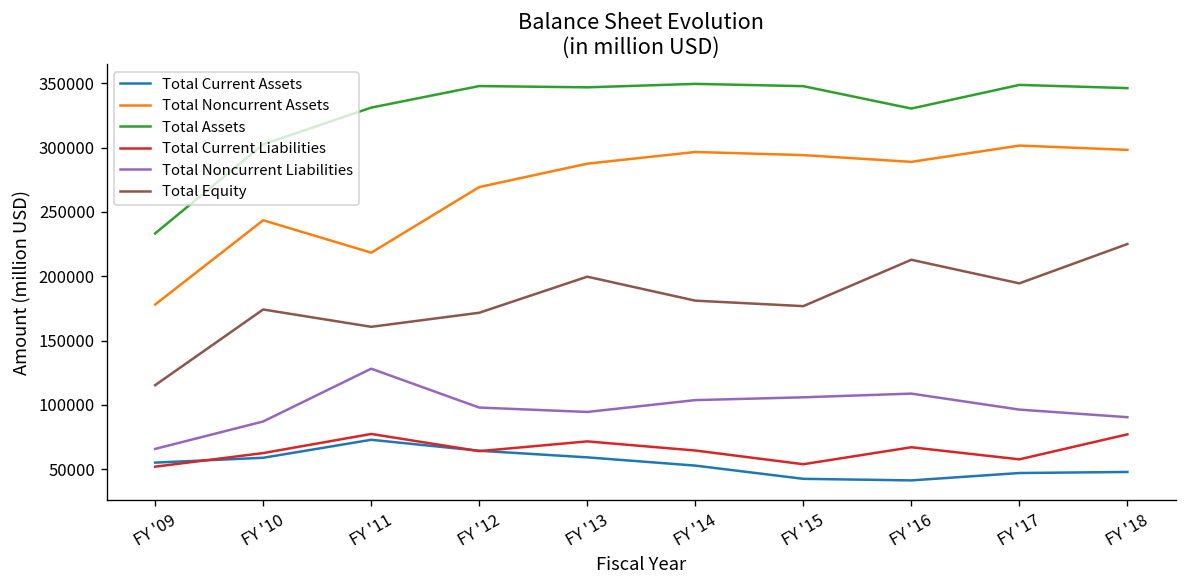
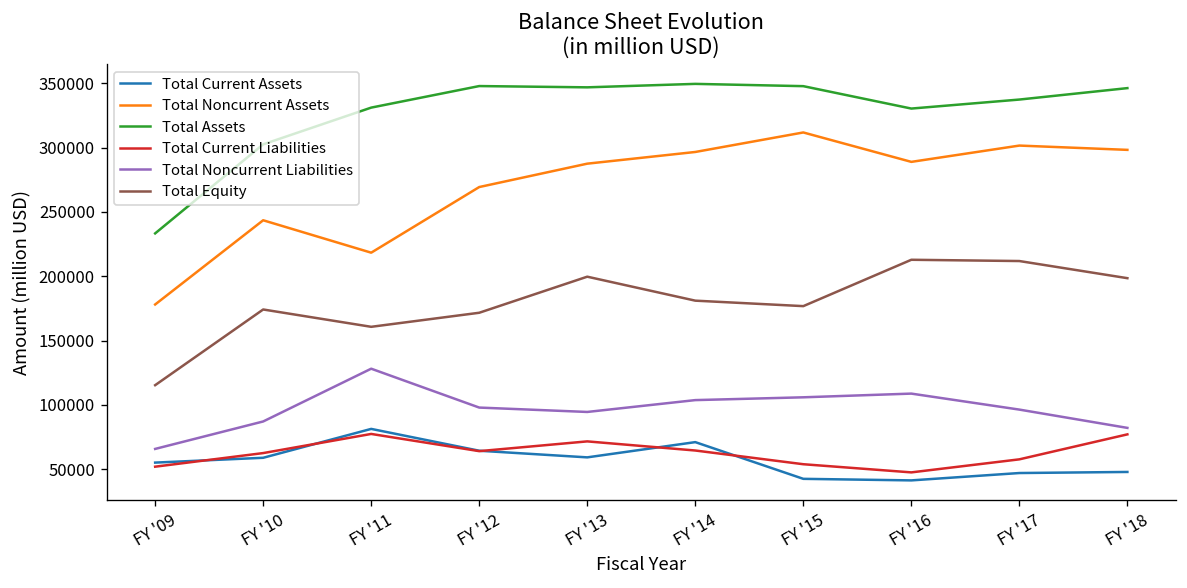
  {
    "Total Current Assets": {
      "FY '09": 55000,
      "FY '10": 59000,
-     "FY '11": 73000,
+     "FY '11": 81000,
      "FY '13": 59000,
-     "FY '14": 53000,
+     "FY '14": 71000,
      "FY '15": 43000,
      "FY '16": 41000,
      "FY '17": 47000,
      "FY '18": 48000
    },
    "Total Noncurrent Assets": {
      "FY '09": 178000,
      "FY '10": 244000,
      "FY '11": 218000,
      "FY '12": 269000,
      "FY '13": 288000,
      "FY '14": 297000,
-     "FY '15": 294000,
+     "FY '15": 312000,
      "FY '16": 289000,
      "FY '17": 302000,
      "FY '18": 298000
    },
    "Total Assets": {
      "FY '09": 233000,
      "FY '11": 331000,
      "FY '12": 348000,
      "FY '13": 347000,
      "FY '14": 349000,
      "FY '15": 348000,
      "FY '16": 330000,
-     "FY '17": 349000,
+     "FY '17": 337000,
      "FY '18": 346000
    },
    "Total Current Liabilities": {
      "FY '09": 52000,
      "FY '10": 63000,
      "FY '11": 78000,
      "FY '13": 72000,
      "FY '14": 65000,
      "FY '15": 54000,
-     "FY '16": 67000,
+     "FY '16": 48000,
      "FY '17": 58000,
      "FY '18": 77000
    },
    "Total Noncurrent Liabilities": {
      "FY '09": 66000,
      "FY '10": 87000,
      "FY '11": 128000,
      "FY '12": 98000,
      "FY '13": 95000,
      "FY '14": 104000,
      "FY '15": 106000,
      "FY '16": 109000,
      "FY '17": 96000,
-     "FY '18": 91000
+     "FY '18": 82000
    },
    "Total Equity": {
      "FY '09": 115000,
      "FY '10": 174000,
      "FY '11": 161000,
      "FY '12": 172000,
      "FY '13": 200000,
      "FY '14": 181000,
      "FY '15": 177000,
      "FY '16": 213000,
-     "FY '17": 195000,
-     "FY '18": 225000
+     "FY '17": 212000,
+     "FY '18": 199000
    }
  }
